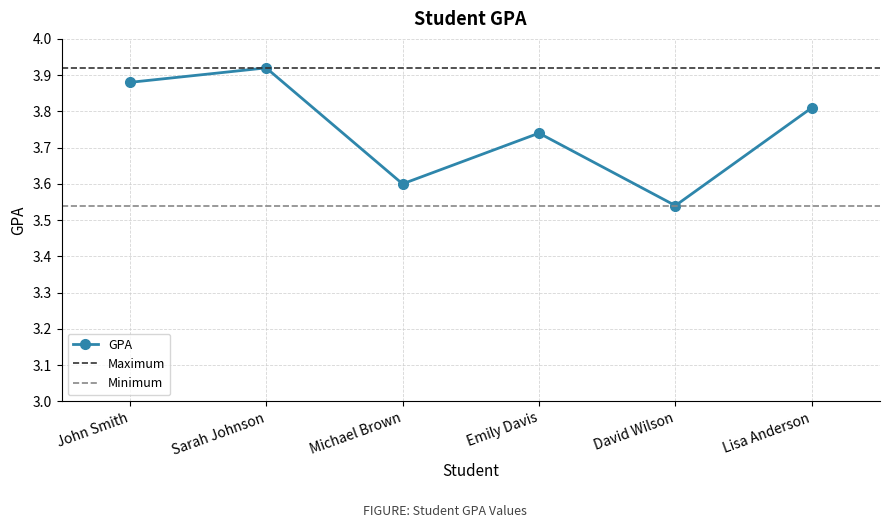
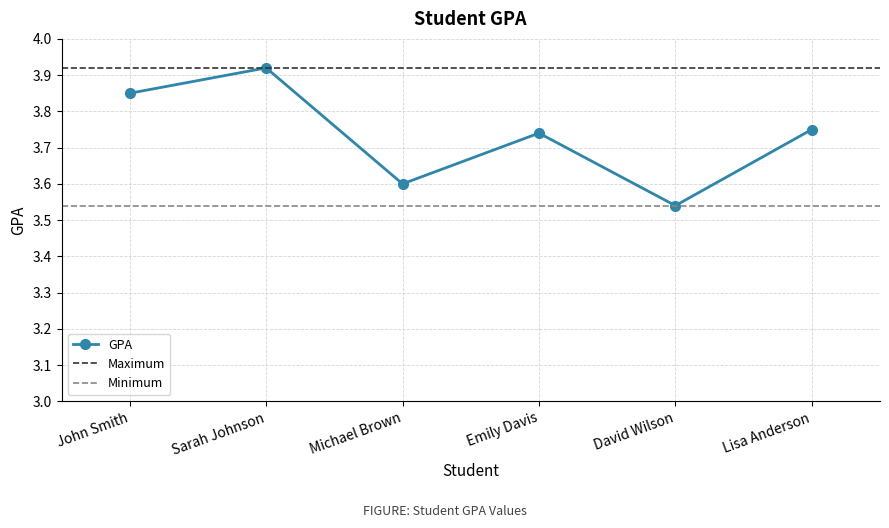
  {
-   "John Smith": 3.88,
+   "John Smith": 3.85,
    "Sarah Johnson": 3.92,
    "Michael Brown": 3.60,
    "Emily Davis": 3.74,
    "David Wilson": 3.54,
-   "Lisa Anderson": 3.81
+   "Lisa Anderson": 3.75
  }
